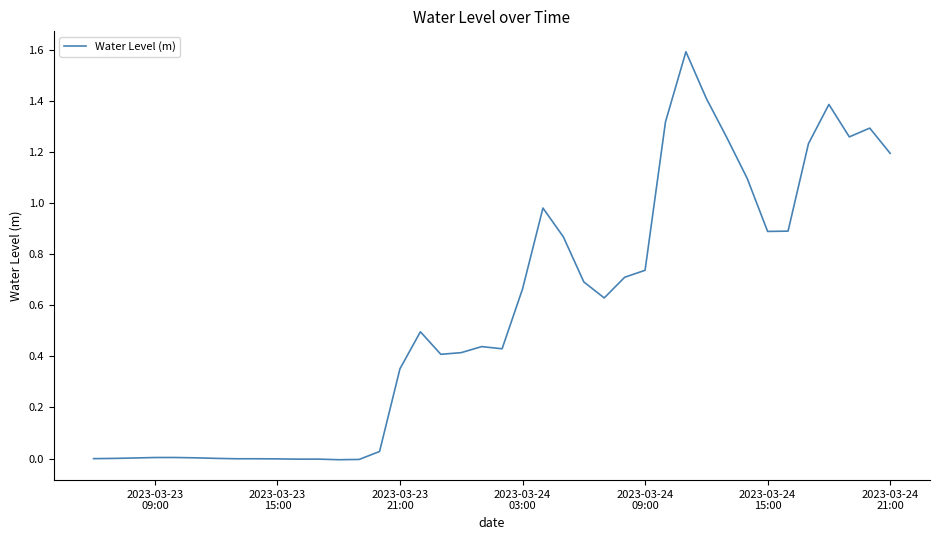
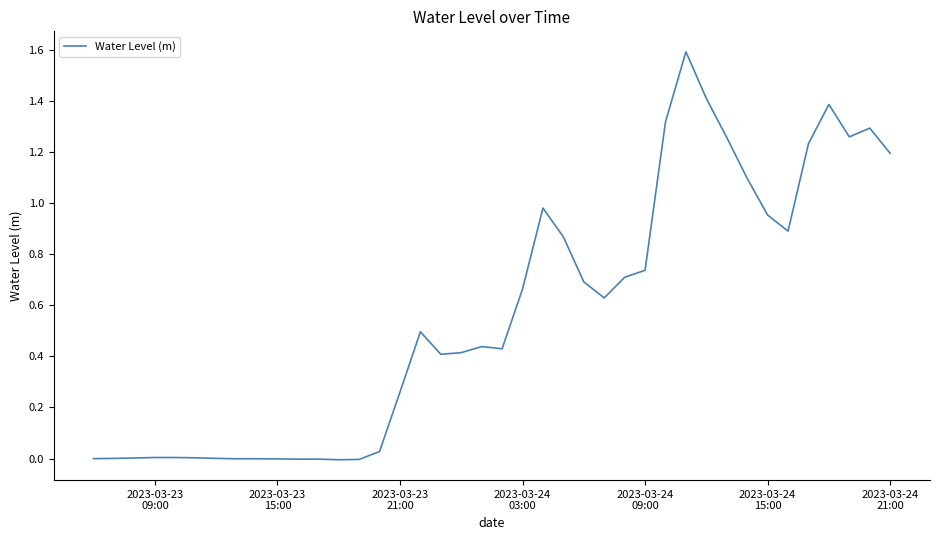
  {
    "2023-03-23 09:00": 0.00,
    "2023-03-23 15:00": 0.00,
-   "2023-03-23 21:00": 0.35,
+   "2023-03-23 21:00": 0.26,
    "2023-03-24 03:00": 0.66,
    "2023-03-24 09:00": 0.74,
-   "2023-03-24 15:00": 0.89,
+   "2023-03-24 15:00": 0.95,
    "2023-03-24 21:00": 1.20
  }
